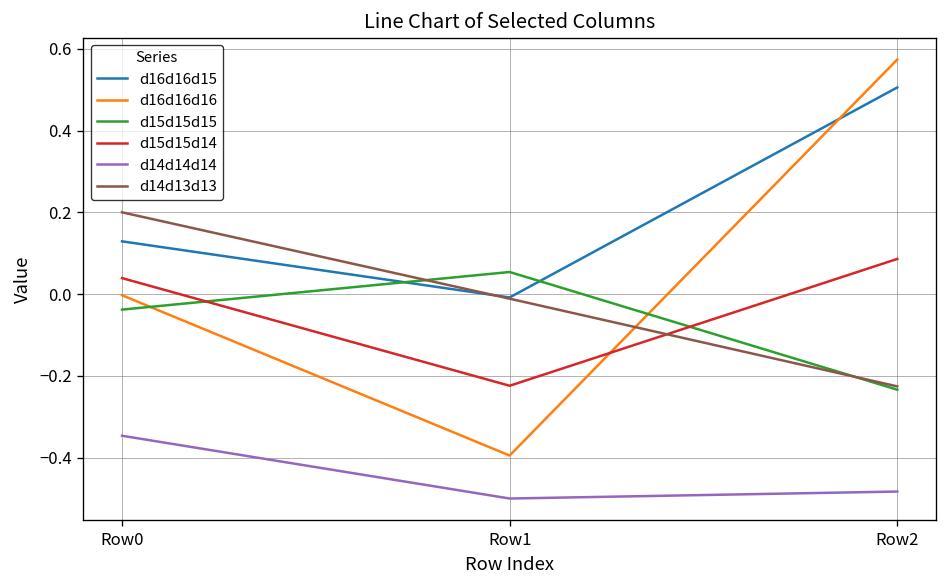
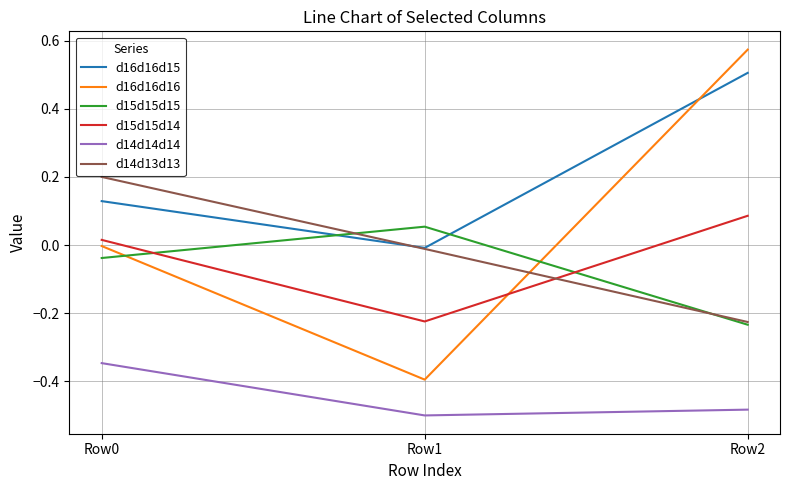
  {
    "d16d16d15": {
      "Row0": 0.13,
      "Row2": 0.51
    },
    "d16d16d16": {
      "Row0": 0.00,
      "Row1": -0.39,
      "Row2": 0.57
    },
    "d15d15d15": {
      "Row0": -0.04,
      "Row1": 0.05,
      "Row2": -0.23
    },
    "d15d15d14": {
-     "Row0": 0.04,
+     "Row0": 0.02,
      "Row1": -0.22,
      "Row2": 0.09
    },
    "d14d14d14": {
      "Row0": -0.35,
      "Row1": -0.50,
      "Row2": -0.48
    },
    "d14d13d13": {
      "Row0": 0.20,
      "Row2": -0.23
    }
  }
